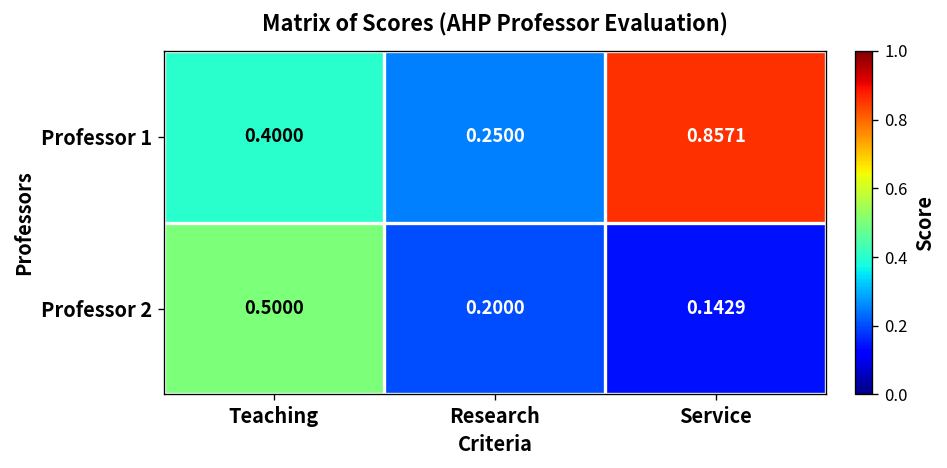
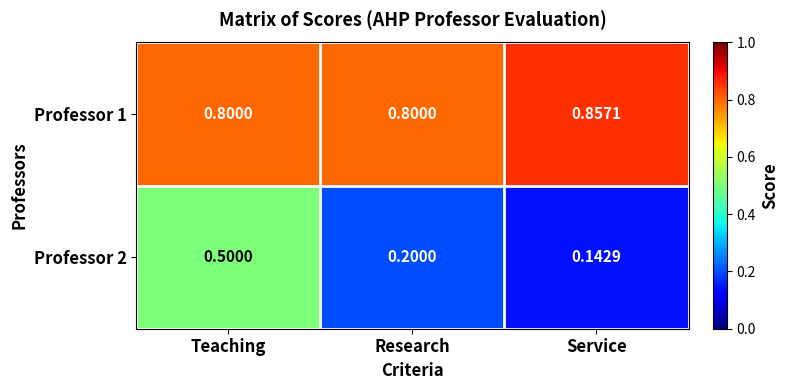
  {
    "Professor 1": {
-     "Teaching": 0.4000,
-     "Research": 0.2500,
+     "Teaching": 0.8000,
+     "Research": 0.8000,
      "Service": 0.8571
    },
    "Professor 2": {
      "Teaching": 0.5000,
      "Research": 0.2000,
      "Service": 0.1429
    }
  }
